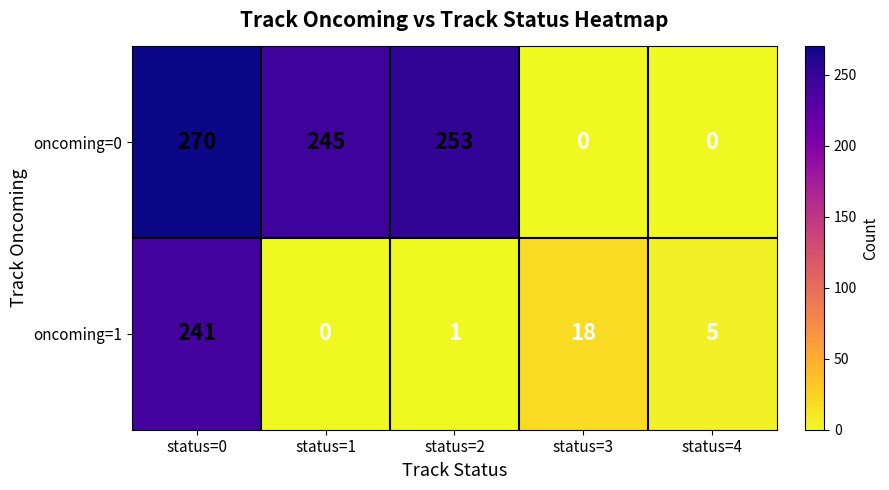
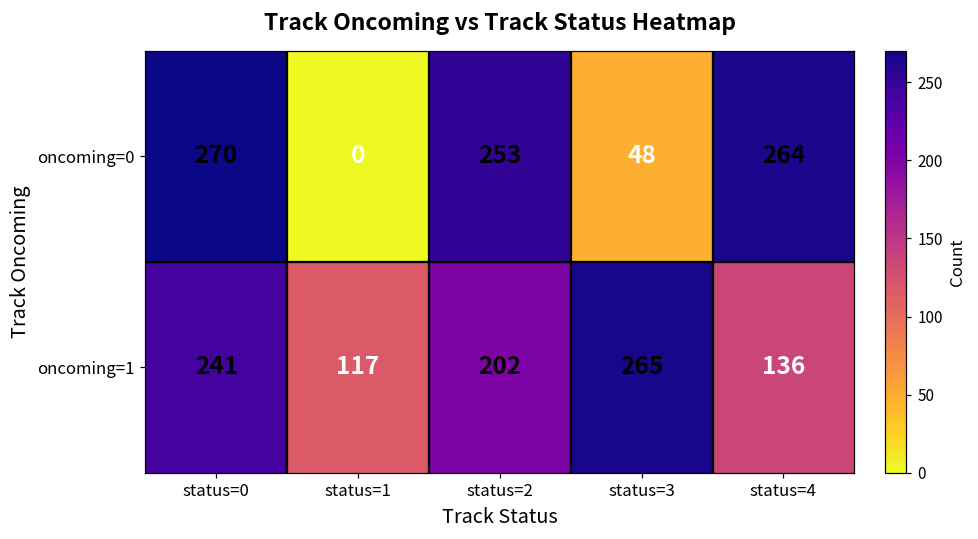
  {
    "oncoming=0": {
      "status=0": 270,
-     "status=1": 245,
+     "status=1": 0,
      "status=2": 253,
-     "status=3": 0,
-     "status=4": 0
+     "status=3": 48,
+     "status=4": 264
    },
    "oncoming=1": {
      "status=0": 241,
-     "status=1": 0,
-     "status=2": 1,
-     "status=3": 18,
-     "status=4": 5
+     "status=1": 117,
+     "status=2": 202,
+     "status=3": 265,
+     "status=4": 136
    }
  }
